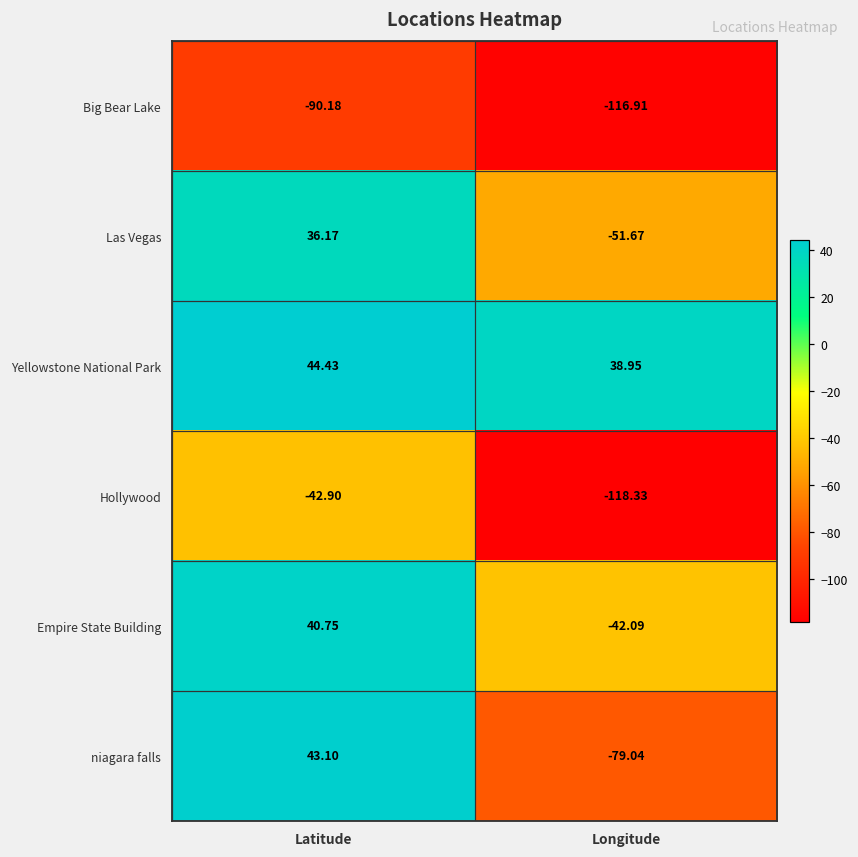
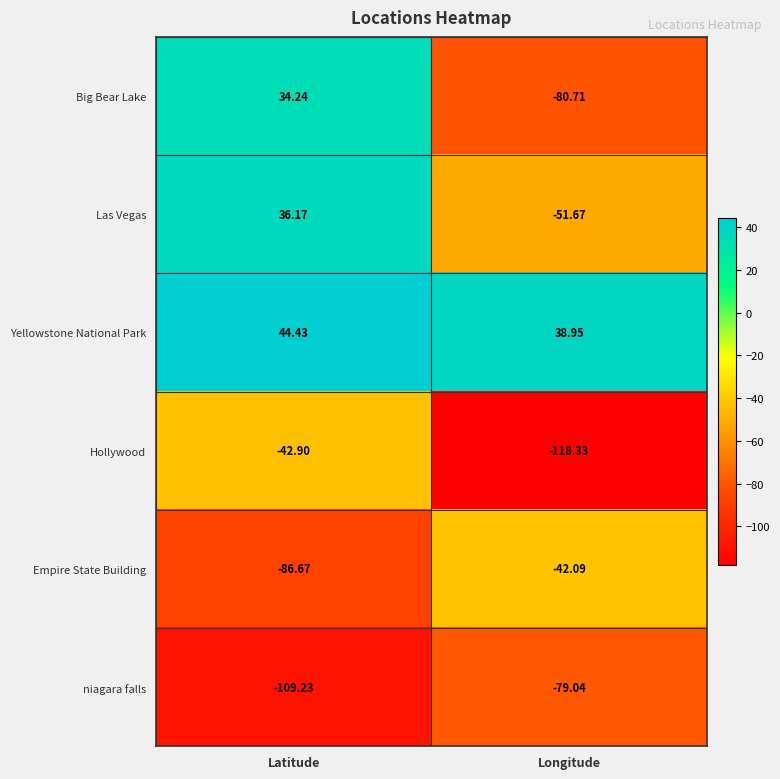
  {
    "Big Bear Lake": {
-     "Latitude": -90.18,
-     "Longitude": -116.91
+     "Latitude": 34.24,
+     "Longitude": -80.71
    },
    "Las Vegas": {
      "Latitude": 36.17,
      "Longitude": -51.67
    },
    "Yellowstone National Park": {
      "Latitude": 44.43,
      "Longitude": 38.95
    },
    "Hollywood": {
      "Latitude": -42.90,
      "Longitude": -118.33
    },
    "Empire State Building": {
-     "Latitude": 40.75,
+     "Latitude": -86.67,
      "Longitude": -42.09
    },
    "niagara falls": {
-     "Latitude": 43.10,
+     "Latitude": -109.23,
      "Longitude": -79.04
    }
  }
